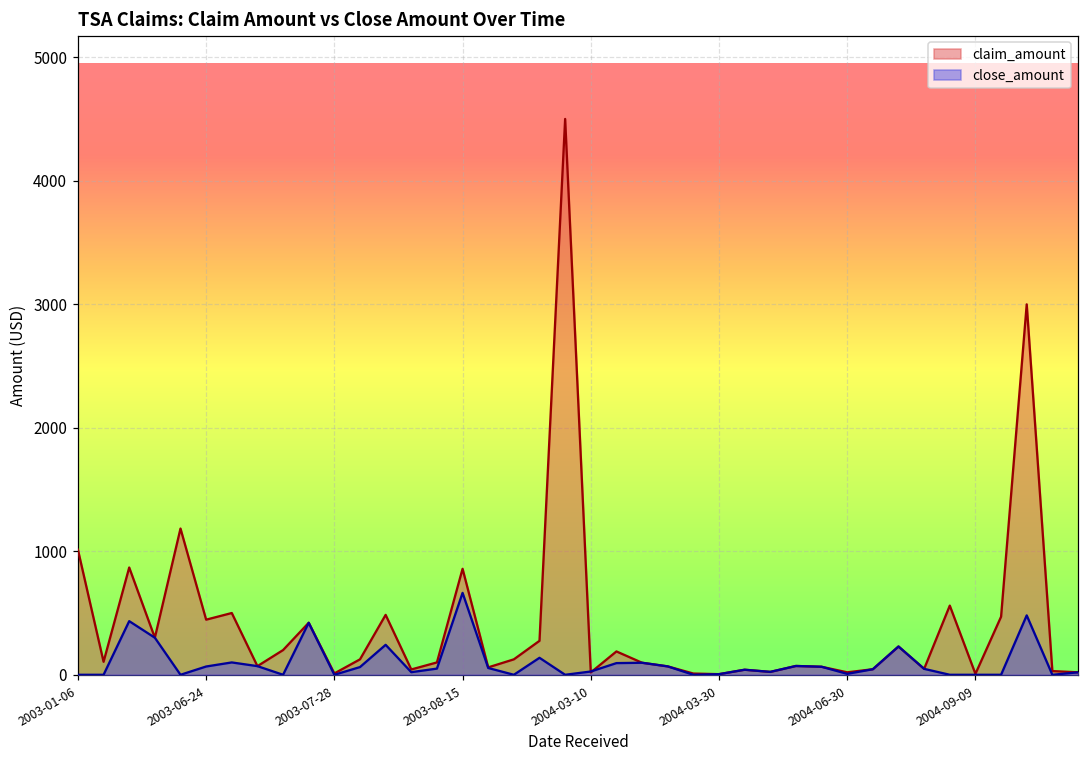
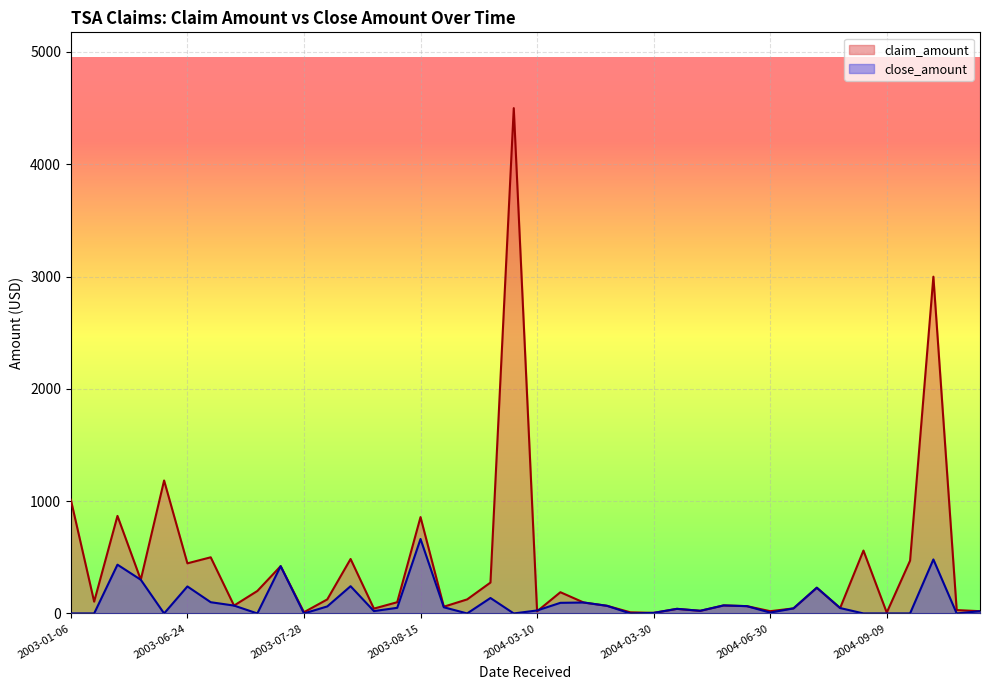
  {
    "claim_amount": {
      "2003-01-06": 1010,
      "2003-06-24": 450,
      "2003-08-15": 860
    },
    "close_amount": {
      "2003-01-06": 0,
-     "2003-06-24": 70,
+     "2003-06-24": 240,
      "2003-08-15": 660
    }
  }
